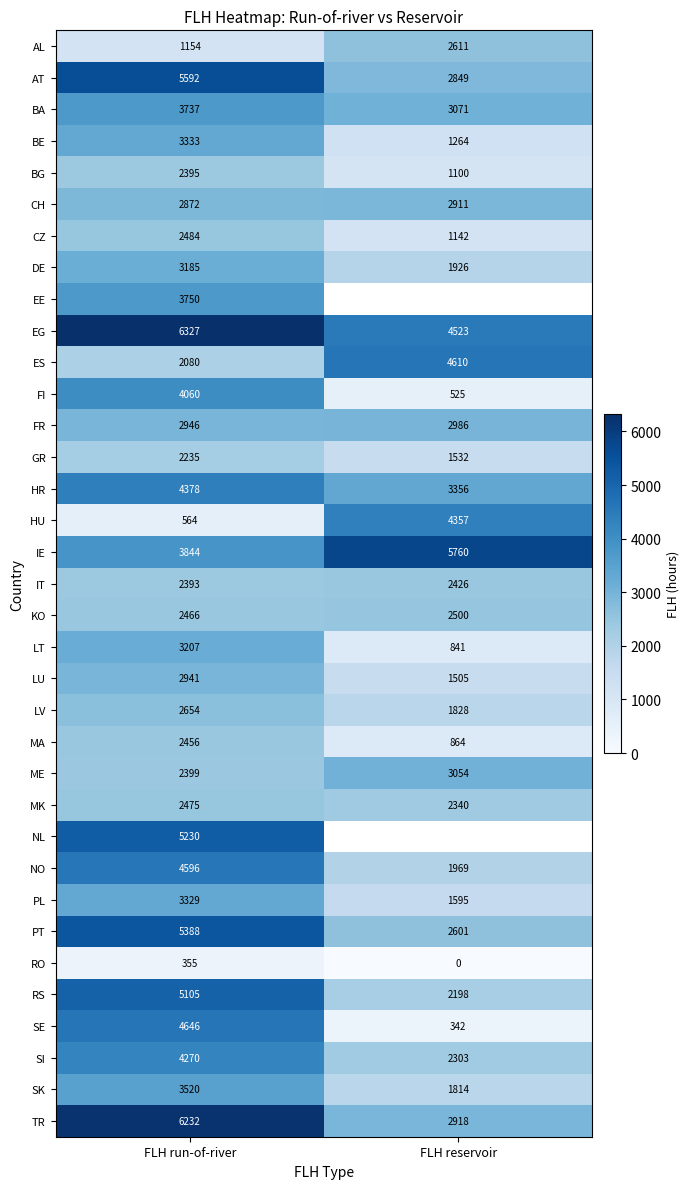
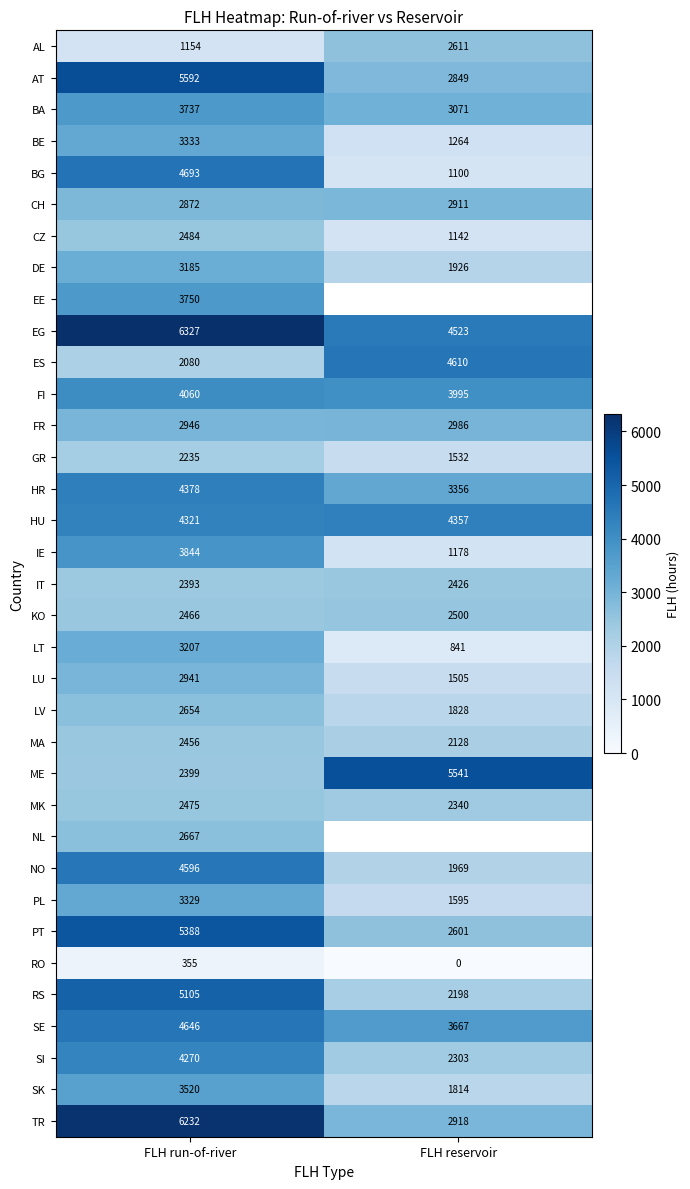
  {
    "AL": {
      "FLH run-of-river": 1154,
      "FLH reservoir": 2611
    },
    "AT": {
      "FLH run-of-river": 5592,
      "FLH reservoir": 2849
    },
    "BA": {
      "FLH run-of-river": 3737,
      "FLH reservoir": 3071
    },
    "BE": {
      "FLH run-of-river": 3333,
      "FLH reservoir": 1264
    },
    "BG": {
-     "FLH run-of-river": 2395,
+     "FLH run-of-river": 4693,
      "FLH reservoir": 1100
    },
    "CH": {
      "FLH run-of-river": 2872,
      "FLH reservoir": 2911
    },
    "CZ": {
      "FLH run-of-river": 2484,
      "FLH reservoir": 1142
    },
    "DE": {
      "FLH run-of-river": 3185,
      "FLH reservoir": 1926
    },
    "EE": {
      "FLH run-of-river": 3750
    },
    "EG": {
      "FLH run-of-river": 6327,
      "FLH reservoir": 4523
    },
    "ES": {
      "FLH run-of-river": 2080,
      "FLH reservoir": 4610
    },
    "FI": {
      "FLH run-of-river": 4060,
-     "FLH reservoir": 525
+     "FLH reservoir": 3995
    },
    "FR": {
      "FLH run-of-river": 2946,
      "FLH reservoir": 2986
    },
    "GR": {
      "FLH run-of-river": 2235,
      "FLH reservoir": 1532
    },
    "HR": {
      "FLH run-of-river": 4378,
      "FLH reservoir": 3356
    },
    "HU": {
-     "FLH run-of-river": 564,
+     "FLH run-of-river": 4321,
      "FLH reservoir": 4357
    },
    "IE": {
      "FLH run-of-river": 3844,
-     "FLH reservoir": 5760
+     "FLH reservoir": 1178
    },
    "IT": {
      "FLH run-of-river": 2393,
      "FLH reservoir": 2426
    },
    "KO": {
      "FLH run-of-river": 2466,
      "FLH reservoir": 2500
    },
    "LT": {
      "FLH run-of-river": 3207,
      "FLH reservoir": 841
    },
    "LU": {
      "FLH run-of-river": 2941,
      "FLH reservoir": 1505
    },
    "LV": {
      "FLH run-of-river": 2654,
      "FLH reservoir": 1828
    },
    "MA": {
      "FLH run-of-river": 2456,
-     "FLH reservoir": 864
+     "FLH reservoir": 2128
    },
    "ME": {
      "FLH run-of-river": 2399,
-     "FLH reservoir": 3054
+     "FLH reservoir": 5541
    },
    "MK": {
      "FLH run-of-river": 2475,
      "FLH reservoir": 2340
    },
    "NL": {
-     "FLH run-of-river": 5230
+     "FLH run-of-river": 2667
    },
    "NO": {
      "FLH run-of-river": 4596,
      "FLH reservoir": 1969
    },
    "PL": {
      "FLH run-of-river": 3329,
      "FLH reservoir": 1595
    },
    "PT": {
      "FLH run-of-river": 5388,
      "FLH reservoir": 2601
    },
    "RO": {
      "FLH run-of-river": 355,
      "FLH reservoir": 0
    },
    "RS": {
      "FLH run-of-river": 5105,
      "FLH reservoir": 2198
    },
    "SE": {
      "FLH run-of-river": 4646,
-     "FLH reservoir": 342
+     "FLH reservoir": 3667
    },
    "SI": {
      "FLH run-of-river": 4270,
      "FLH reservoir": 2303
    },
    "SK": {
      "FLH run-of-river": 3520,
      "FLH reservoir": 1814
    },
    "TR": {
      "FLH run-of-river": 6232,
      "FLH reservoir": 2918
    }
  }
